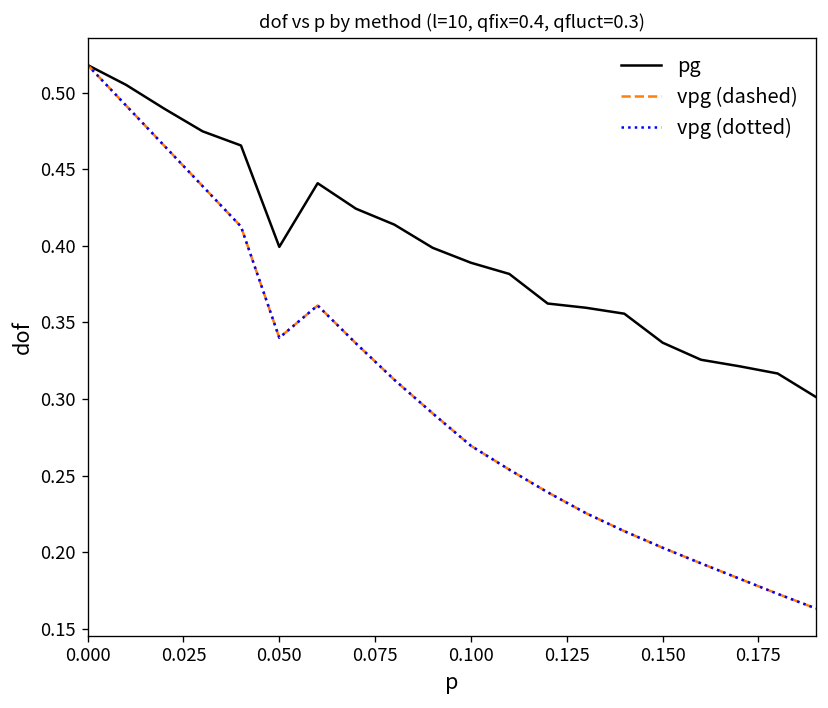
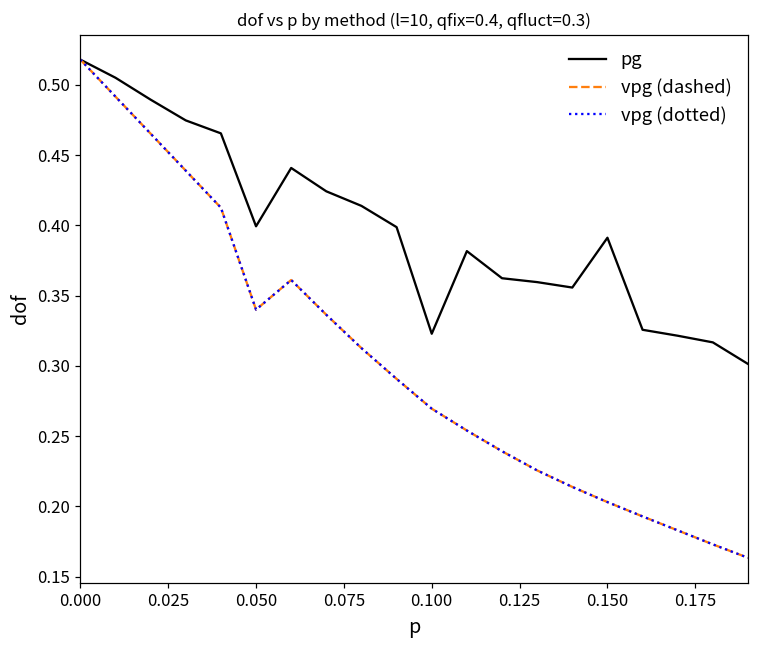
  {
    "pg": {
      "0.050": 0.399,
-     "0.100": 0.389,
-     "0.150": 0.337
+     "0.100": 0.323,
+     "0.150": 0.391
    },
    "vpg (dotted)": {
      "0.050": 0.340,
      "0.100": 0.270,
      "0.150": 0.203
    }
  }
